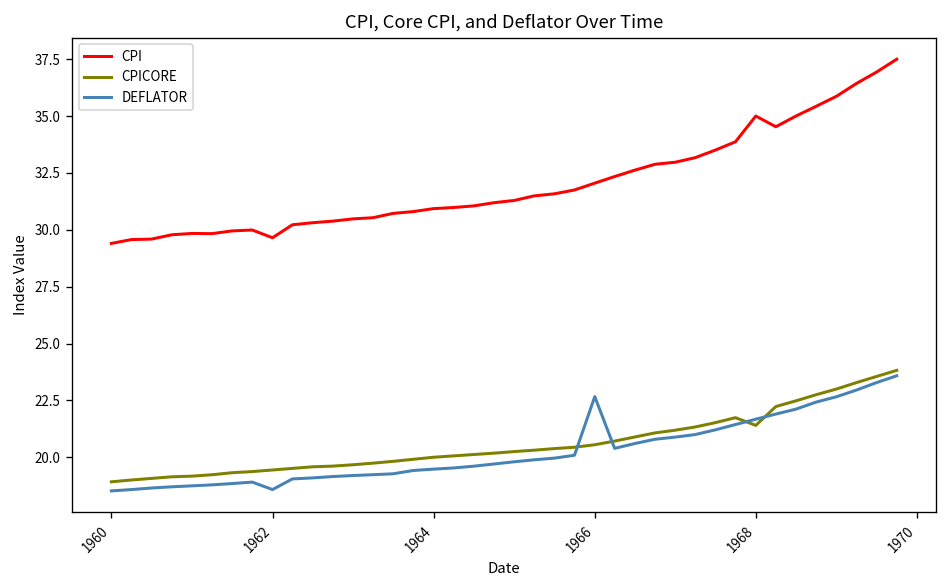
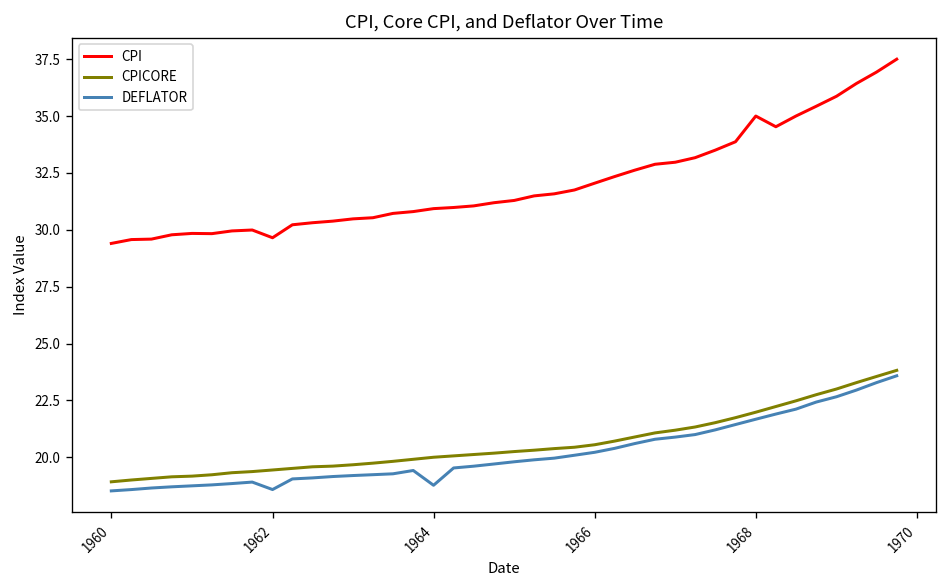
  {
    "CPI": {
      "1960": 29.4,
      "1962": 29.7,
      "1964": 30.9,
      "1966": 32.1,
      "1968": 35.0
    },
    "CPICORE": {
      "1960": 18.9,
      "1962": 19.4,
      "1964": 20.0,
      "1966": 20.6,
-     "1968": 21.4
+     "1968": 22.0
    },
    "DEFLATOR": {
      "1960": 18.5,
      "1962": 18.6,
-     "1964": 19.5,
-     "1966": 22.7,
+     "1964": 18.8,
+     "1966": 20.2,
      "1968": 21.7
    }
  }
